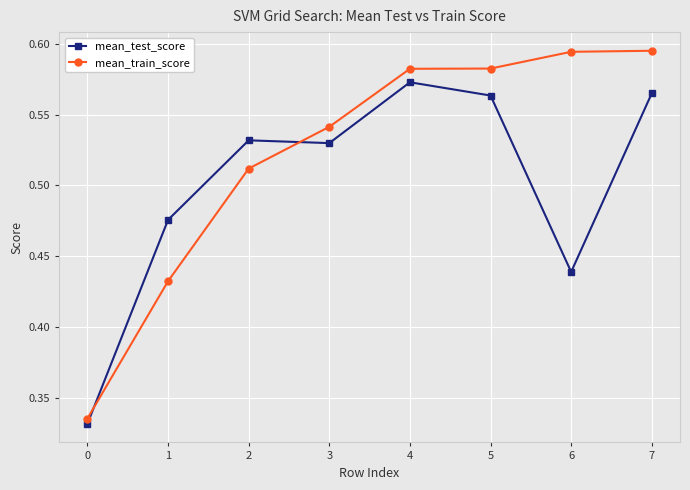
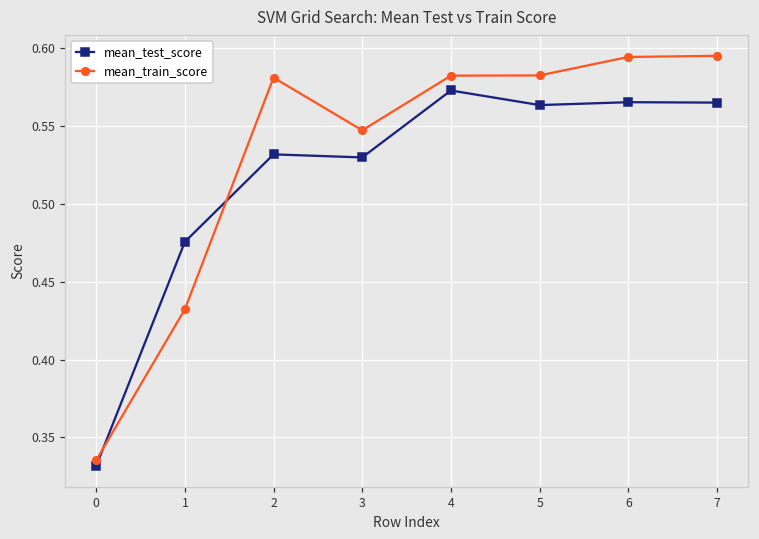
  {
    "mean_test_score": {
      "0": 0.332,
      "1": 0.476,
      "2": 0.532,
      "3": 0.530,
      "4": 0.573,
      "5": 0.564,
-     "6": 0.439,
+     "6": 0.565,
      "7": 0.565
    },
    "mean_train_score": {
      "0": 0.335,
      "1": 0.432,
-     "2": 0.512,
-     "3": 0.541,
+     "2": 0.581,
+     "3": 0.547,
      "4": 0.582,
      "5": 0.583,
      "6": 0.594,
      "7": 0.595
    }
  }
